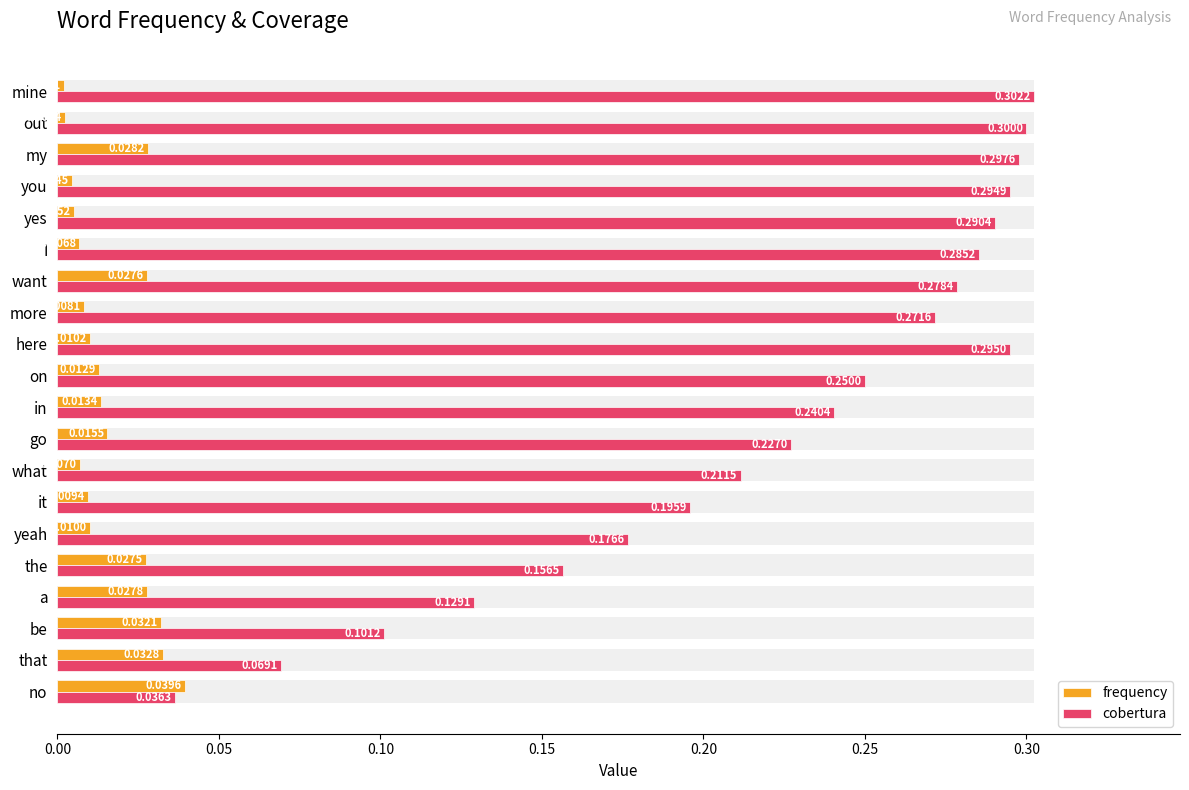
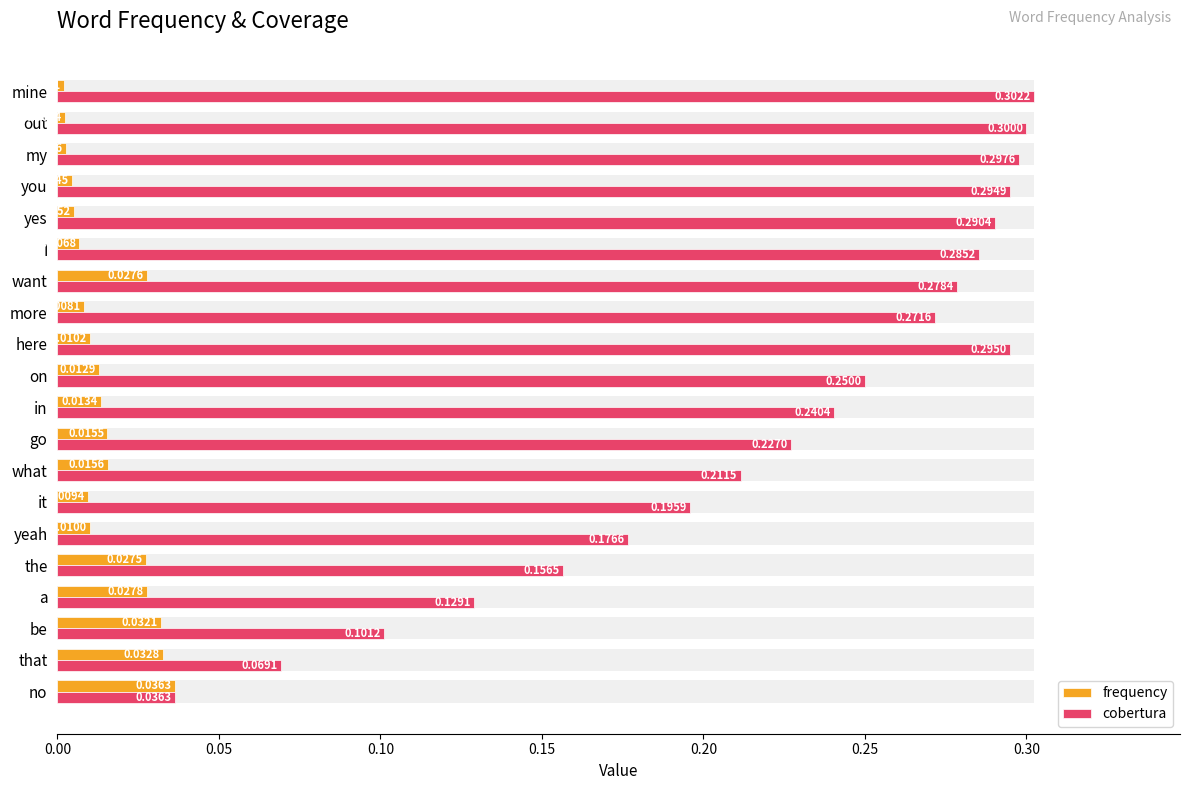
  {
    "frequency": {
-     "my": 0.028,
-     "what": 0.007,
-     "no": 0.0396
+     "my": 0.003,
+     "what": 0.016,
+     "no": 0.0363
    },
    "cobertura": {
      "mine": 0.3022
    }
  }
